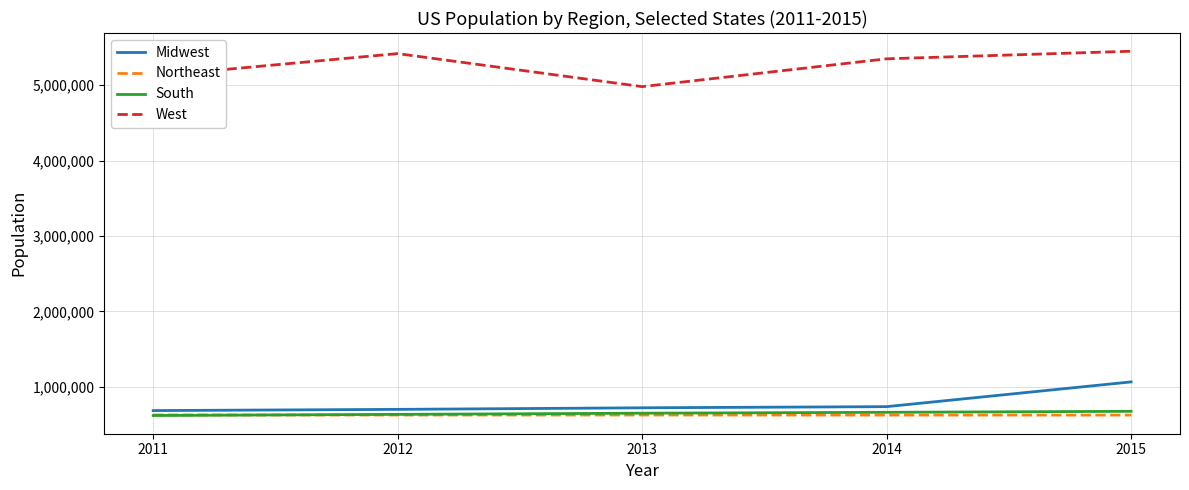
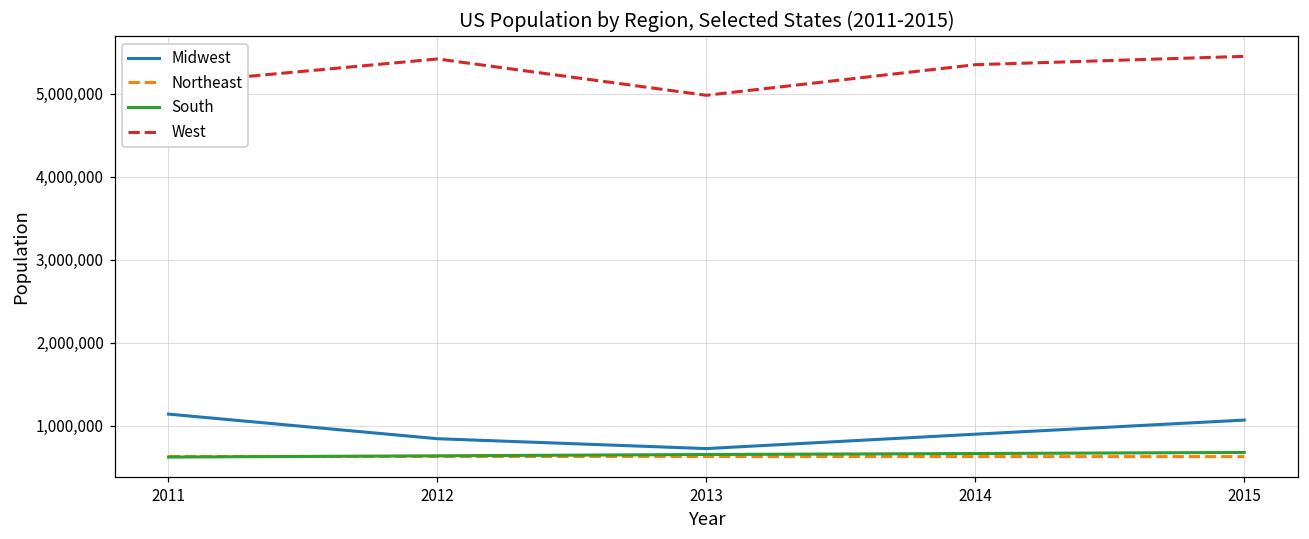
  {
    "Midwest": {
-     "2011": "700,000",
-     "2012": "700,000",
+     "2011": "1,100,000",
+     "2012": "800,000",
      "2013": "700,000",
-     "2014": "700,000",
+     "2014": "900,000",
      "2015": "1,100,000"
    },
    "Northeast": {
      "2014": "600,000",
      "2015": "600,000"
    },
    "South": {
      "2014": "700,000",
      "2015": "700,000"
    },
    "West": {
      "2012": "5,400,000",
      "2013": "5,000,000",
      "2014": "5,400,000",
      "2015": "5,500,000"
    }
  }
